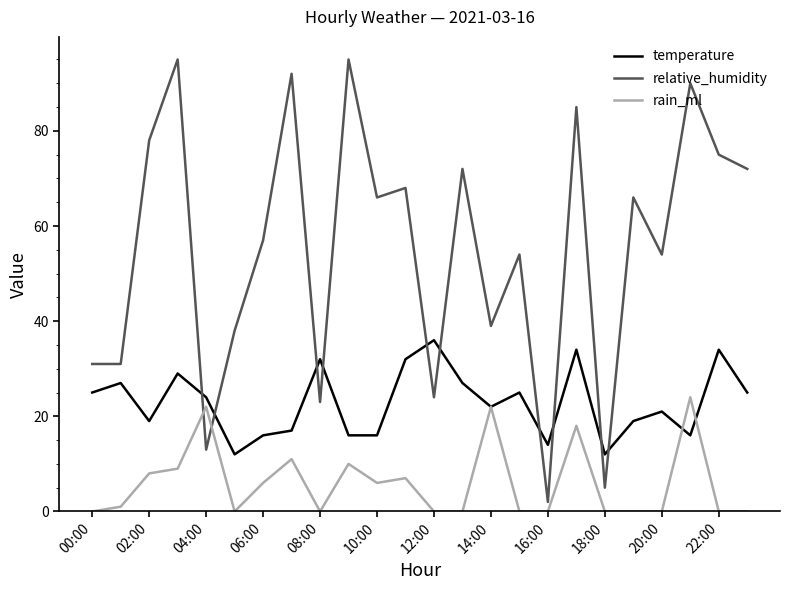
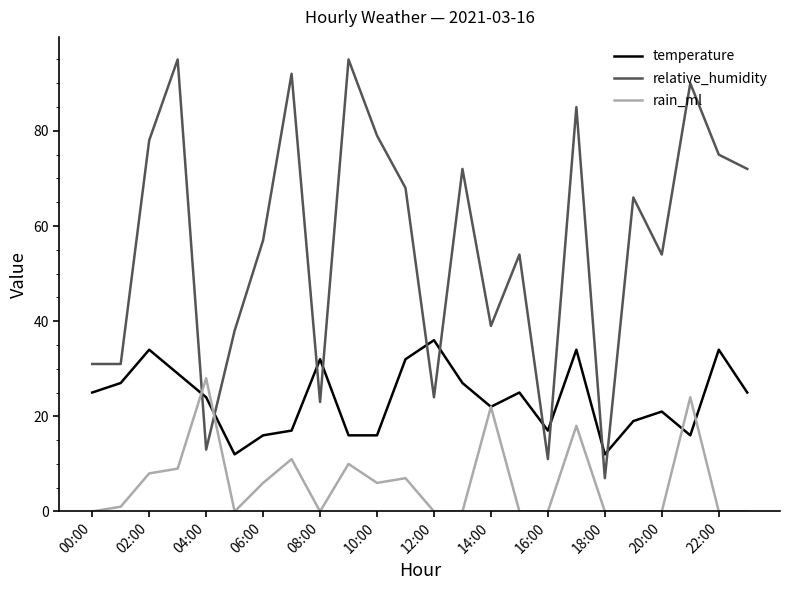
  {
    "temperature": {
      "00:00": 25,
-     "02:00": 19,
+     "02:00": 34,
      "04:00": 24,
      "06:00": 16,
      "08:00": 32,
      "10:00": 16,
      "12:00": 36,
-     "16:00": 14,
+     "16:00": 17,
      "18:00": 12,
      "20:00": 21,
      "22:00": 34
    },
    "relative_humidity": {
      "00:00": 31,
      "02:00": 78,
      "04:00": 13,
      "06:00": 57,
      "08:00": 23,
-     "10:00": 66,
+     "10:00": 79,
      "12:00": 24,
      "14:00": 39,
-     "16:00": 2,
-     "18:00": 5,
+     "16:00": 11,
+     "18:00": 7,
      "20:00": 54,
      "22:00": 75
    },
    "rain_ml": {
      "00:00": 0,
      "02:00": 8,
-     "04:00": 22,
+     "04:00": 28,
      "06:00": 6,
      "08:00": 0,
      "10:00": 6,
      "12:00": 0,
      "16:00": 0,
      "18:00": 0,
      "20:00": 0,
      "22:00": 0
    }
  }
